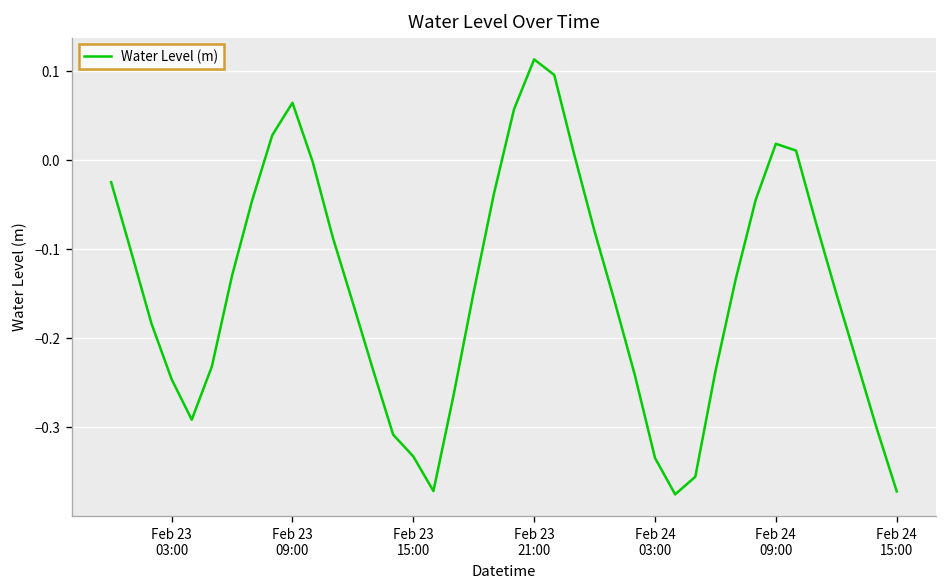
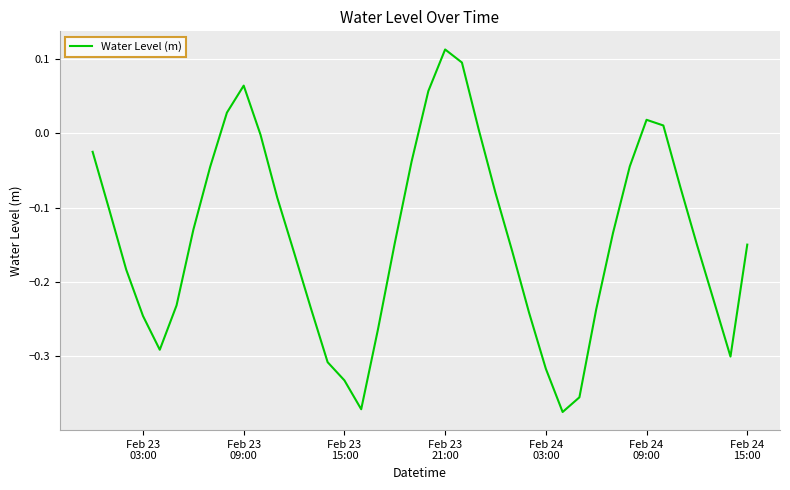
  {
    "Feb 23 03:00": -0.25,
    "Feb 23 09:00": 0.06,
    "Feb 23 15:00": -0.33,
    "Feb 23 21:00": 0.11,
-   "Feb 24 03:00": -0.33,
+   "Feb 24 03:00": -0.32,
    "Feb 24 09:00": 0.02,
-   "Feb 24 15:00": -0.37
+   "Feb 24 15:00": -0.15
  }
